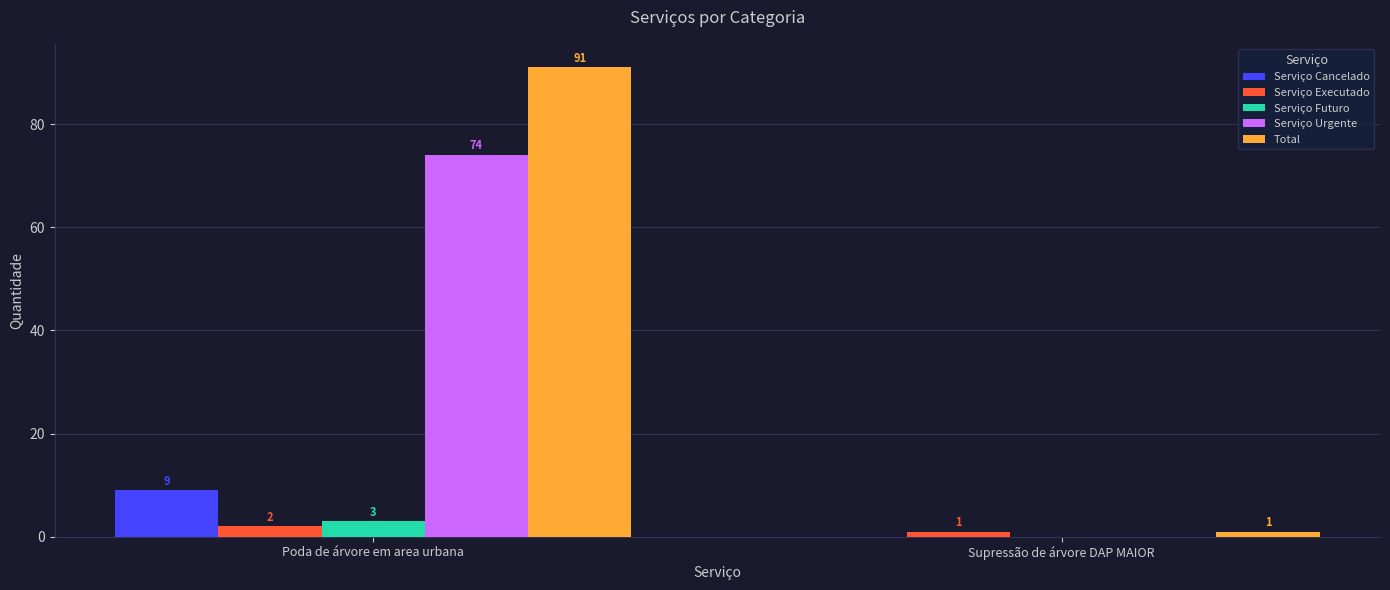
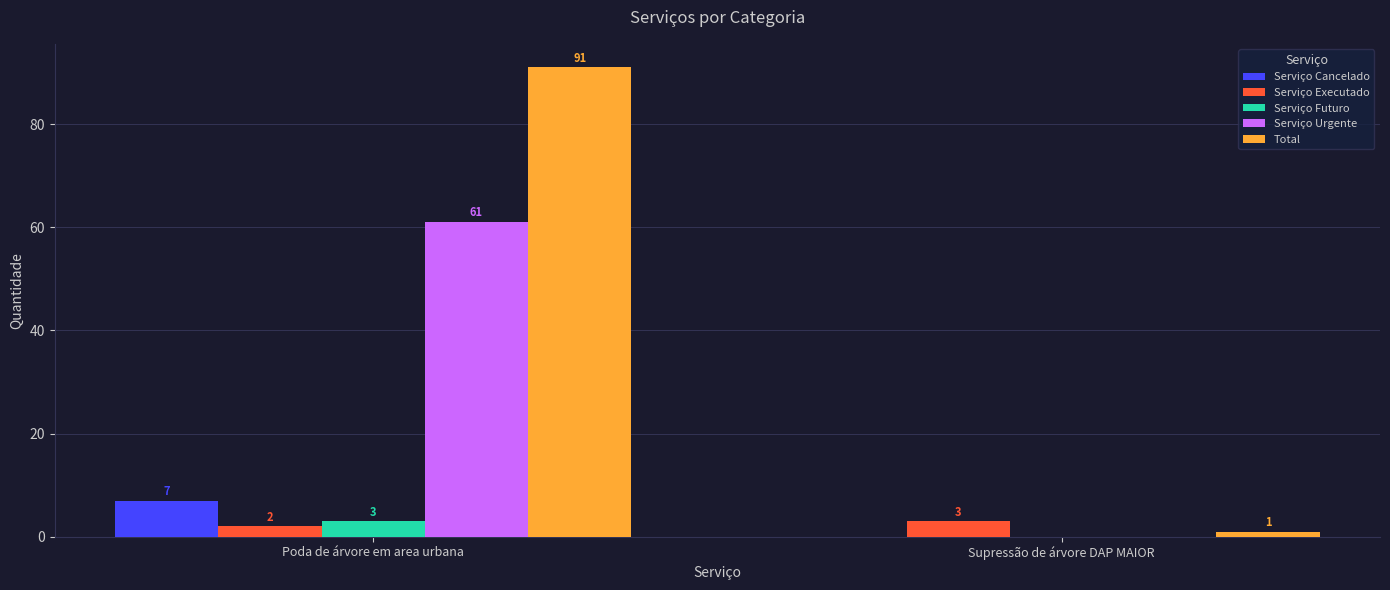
  {
    "Serviço Cancelado": {
-     "Poda de árvore em area urbana": 9
+     "Poda de árvore em area urbana": 7
    },
    "Serviço Executado": {
      "Poda de árvore em area urbana": 2,
-     "Supressão de árvore DAP MAIOR": 1
+     "Supressão de árvore DAP MAIOR": 3
    },
    "Serviço Futuro": {
      "Poda de árvore em area urbana": 3
    },
    "Serviço Urgente": {
-     "Poda de árvore em area urbana": 74
+     "Poda de árvore em area urbana": 61
    },
    "Total": {
      "Poda de árvore em area urbana": 91,
      "Supressão de árvore DAP MAIOR": 1
    }
  }
